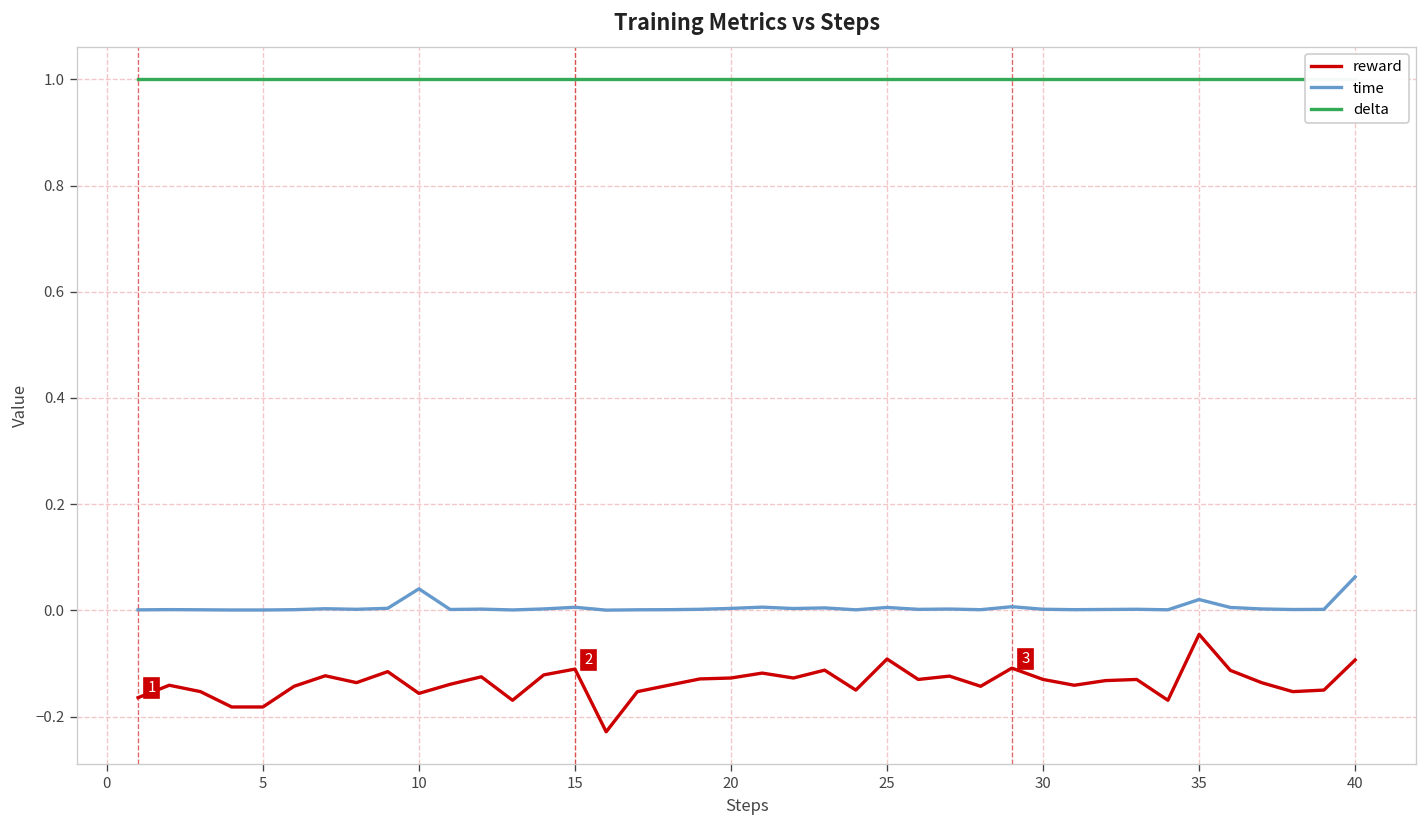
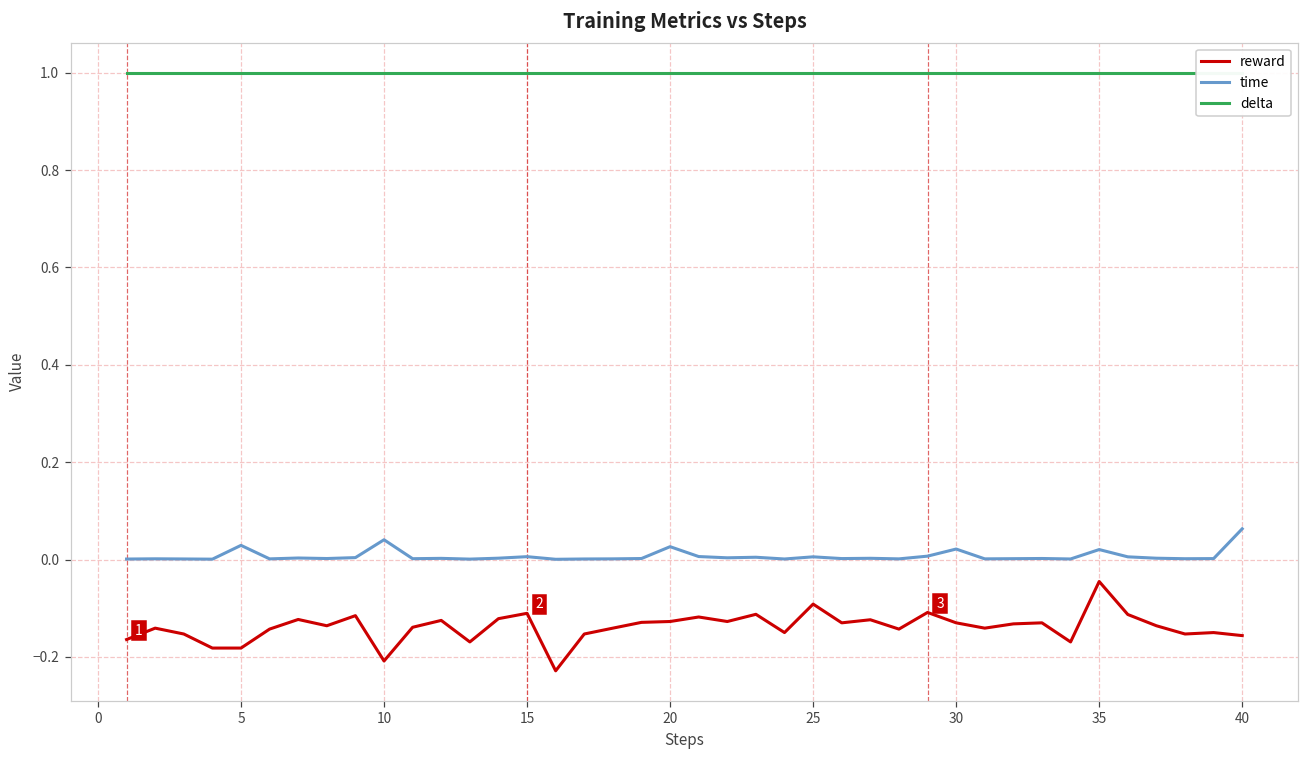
  {
    "reward": {
      "5": -0.18,
-     "10": -0.16,
+     "10": -0.21,
      "20": -0.13,
      "25": -0.09,
      "30": -0.13,
      "35": -0.05,
-     "40": -0.09
+     "40": -0.16
    },
    "time": {
-     "5": 0.00,
+     "5": 0.03,
      "10": 0.04,
      "15": 0.01,
-     "20": 0.00,
+     "20": 0.03,
      "25": 0.01,
-     "30": 0.00,
+     "30": 0.02,
      "35": 0.02,
      "40": 0.06
    },
    "delta": {
      "5": 1.00,
      "10": 1.00,
      "15": 1.00,
      "20": 1.00,
      "25": 1.00,
      "30": 1.00,
      "35": 1.00
    }
  }
